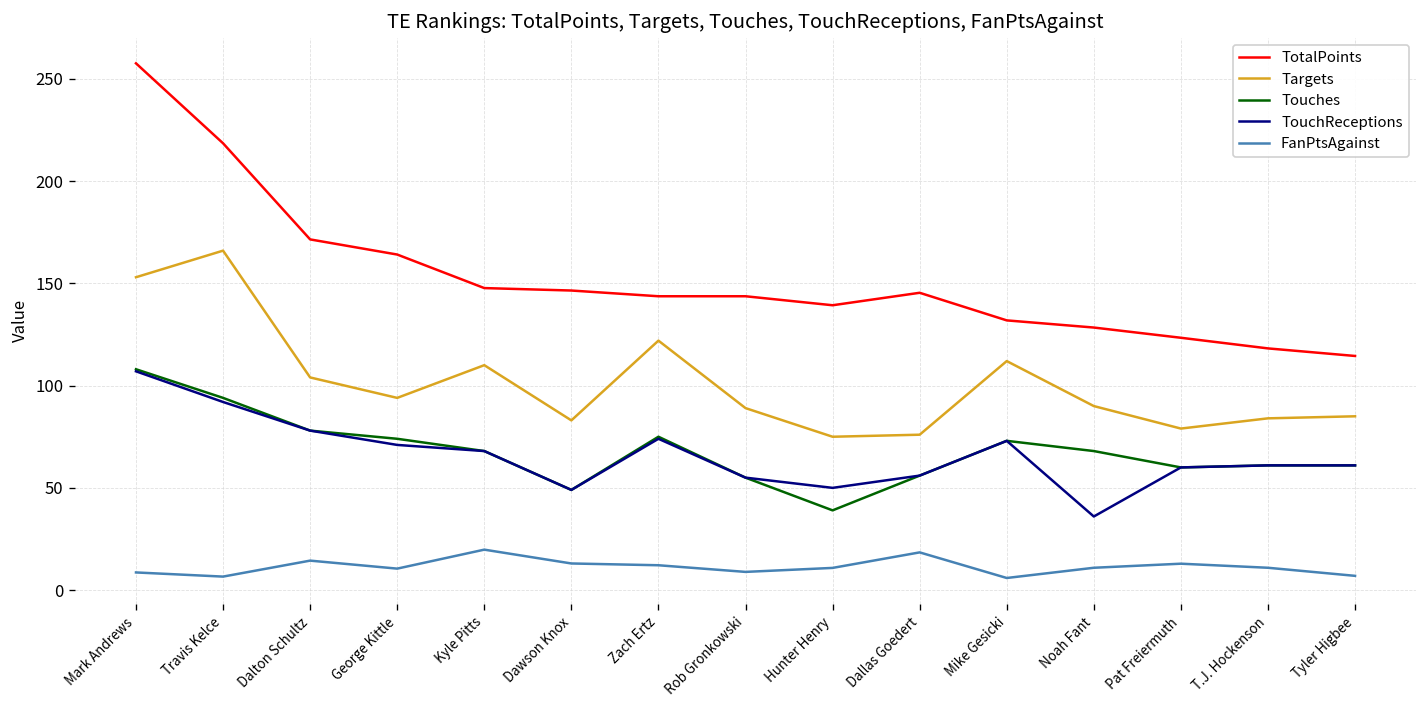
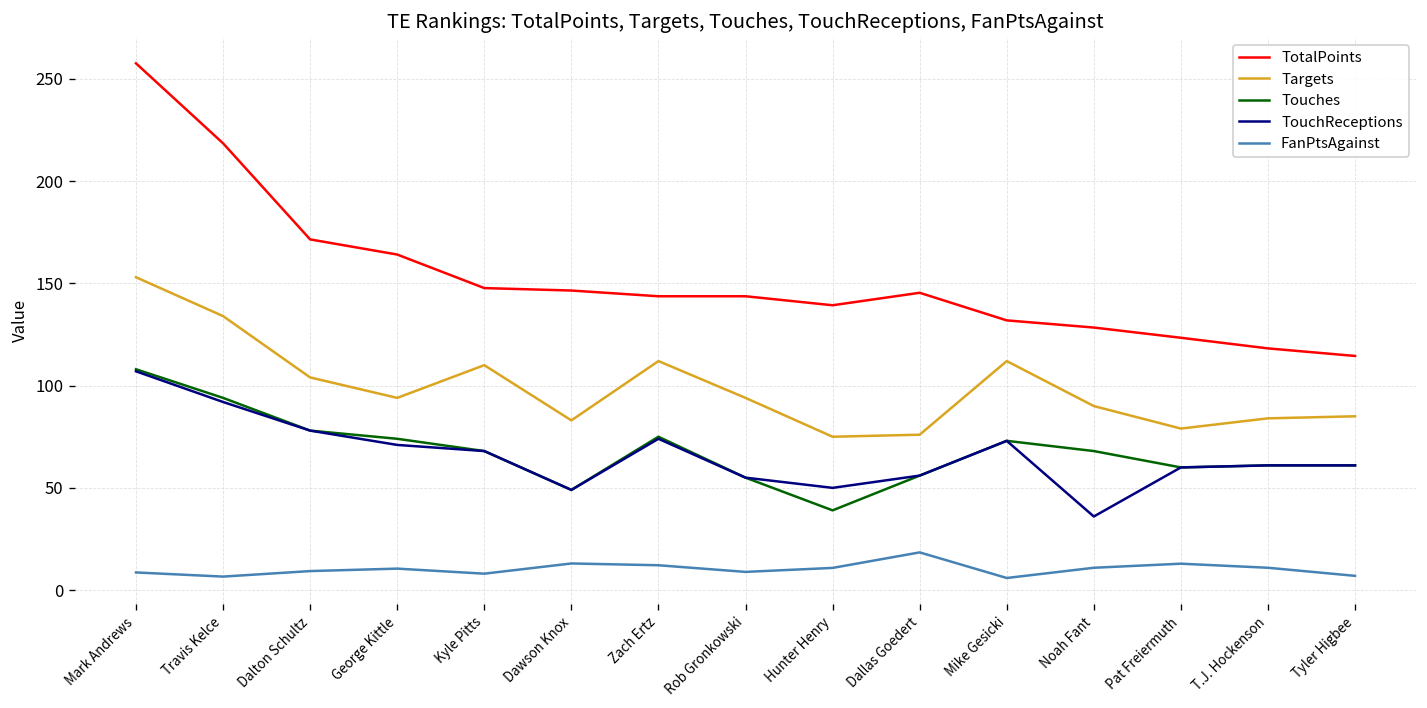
  {
    "TotalPoints": {
      "Mark Andrews": 258,
      "Travis Kelce": 219,
      "Dalton Schultz": 172,
      "George Kittle": 164,
      "Kyle Pitts": 148,
      "Dawson Knox": 147,
      "Zach Ertz": 144,
      "Rob Gronkowski": 144,
      "Hunter Henry": 139,
      "Dallas Goedert": 145,
      "Mike Gesicki": 132,
      "Noah Fant": 128,
      "Pat Freiermuth": 123,
      "T.J. Hockenson": 118,
      "Tyler Higbee": 115
    },
    "Targets": {
      "Mark Andrews": 153,
-     "Travis Kelce": 166,
+     "Travis Kelce": 134,
      "Dalton Schultz": 104,
      "George Kittle": 94,
      "Kyle Pitts": 110,
      "Dawson Knox": 83,
-     "Zach Ertz": 122,
-     "Rob Gronkowski": 89,
+     "Zach Ertz": 112,
+     "Rob Gronkowski": 94,
      "Hunter Henry": 75,
      "Dallas Goedert": 76,
      "Mike Gesicki": 112,
      "Noah Fant": 90,
      "Pat Freiermuth": 79,
      "T.J. Hockenson": 84,
      "Tyler Higbee": 85
    },
    "Touches": {
      "Travis Kelce": 94,
      "George Kittle": 74,
      "Hunter Henry": 39,
      "Noah Fant": 68
    },
    "TouchReceptions": {
      "Travis Kelce": 92,
      "George Kittle": 71,
      "Hunter Henry": 50,
      "Noah Fant": 36
    },
    "FanPtsAgainst": {
      "Mark Andrews": 9,
      "Travis Kelce": 7,
-     "Dalton Schultz": 14,
+     "Dalton Schultz": 9,
      "George Kittle": 11,
-     "Kyle Pitts": 20,
+     "Kyle Pitts": 8,
      "Dawson Knox": 13,
      "Zach Ertz": 12,
      "Rob Gronkowski": 9,
      "Hunter Henry": 11,
      "Dallas Goedert": 18,
      "Mike Gesicki": 6,
      "Noah Fant": 11,
      "Pat Freiermuth": 13,
      "T.J. Hockenson": 11,
      "Tyler Higbee": 7
    }
  }
